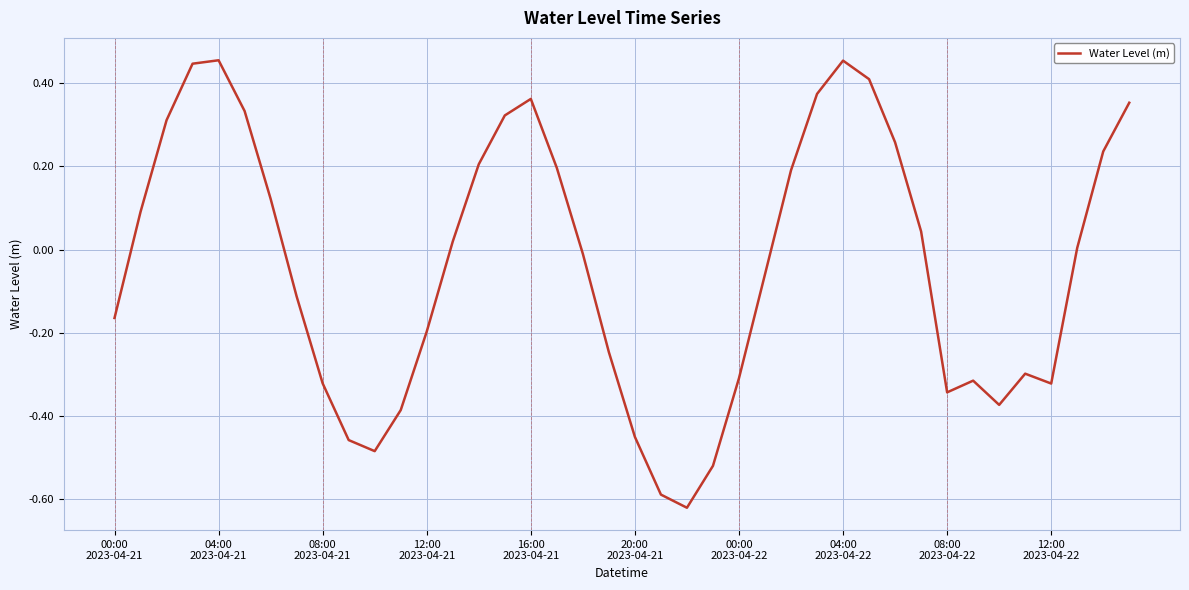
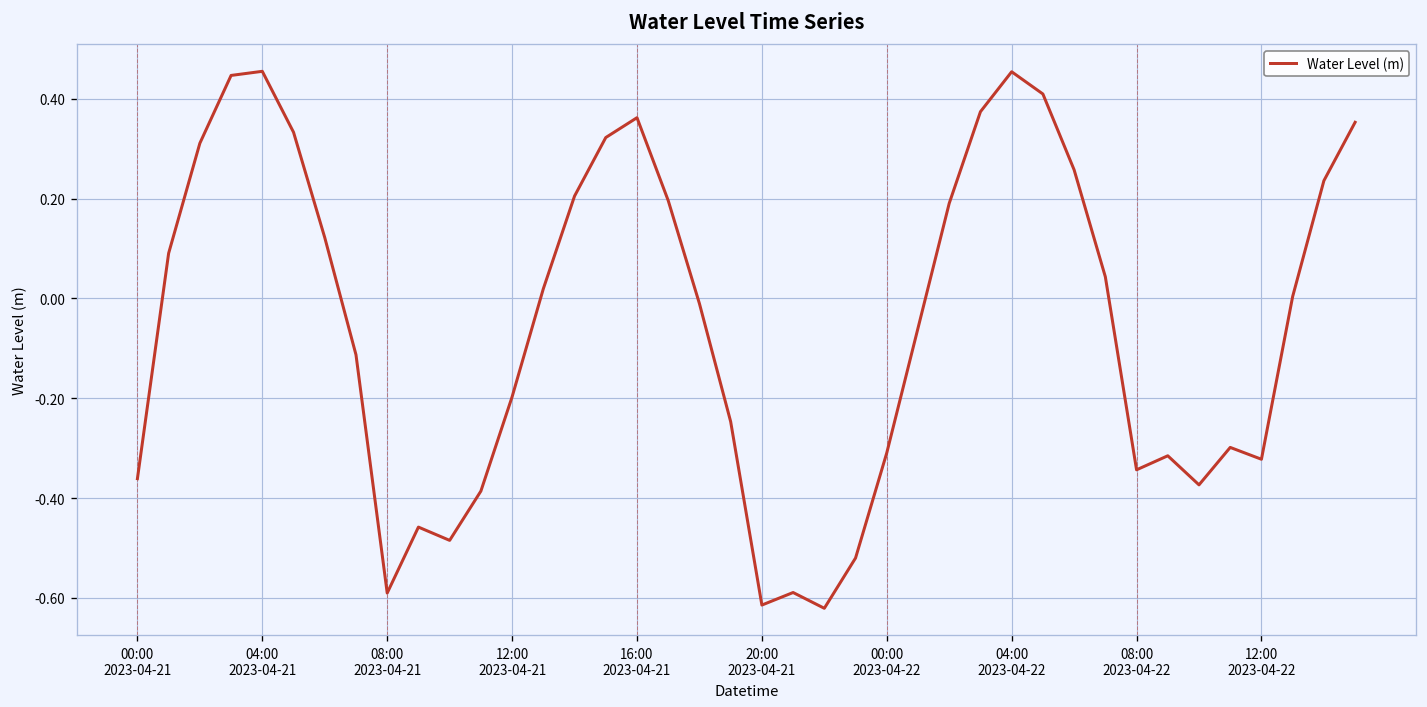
  {
-   "00:00 2023-04-21": -0.16,
+   "00:00 2023-04-21": -0.36,
    "04:00 2023-04-21": 0.46,
-   "08:00 2023-04-21": -0.32,
+   "08:00 2023-04-21": -0.59,
    "12:00 2023-04-21": -0.20,
    "16:00 2023-04-21": 0.36,
-   "20:00 2023-04-21": -0.45,
+   "20:00 2023-04-21": -0.61,
    "00:00 2023-04-22": -0.31,
    "04:00 2023-04-22": 0.45,
    "08:00 2023-04-22": -0.34,
    "12:00 2023-04-22": -0.32
  }
